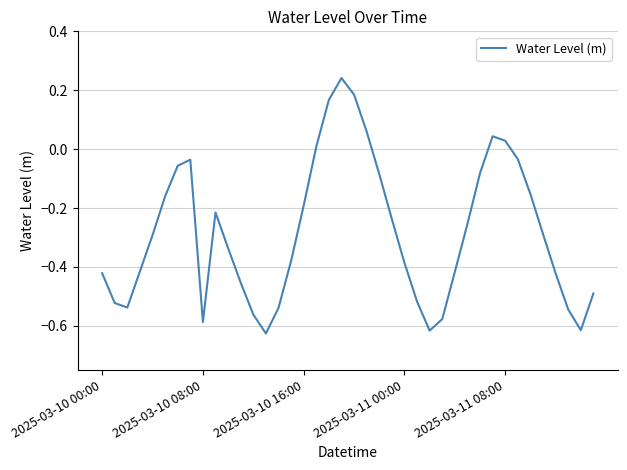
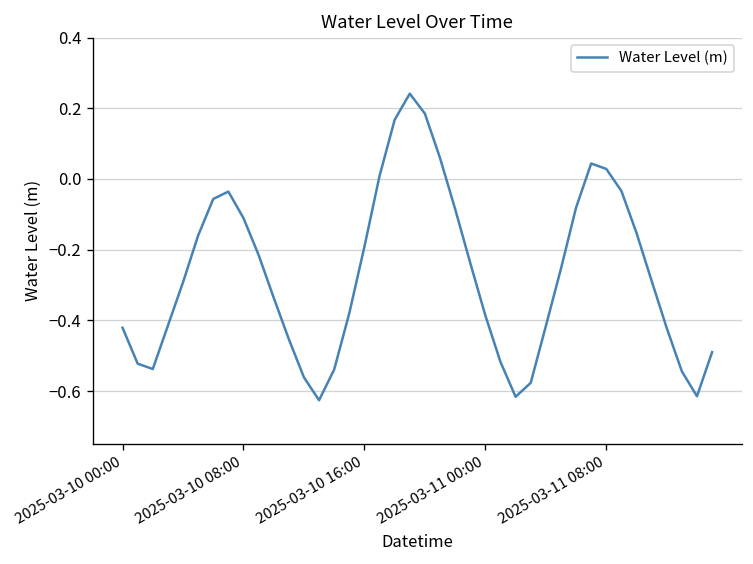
  {
    "2025-03-10 00:00": -0.42,
-   "2025-03-10 08:00": -0.59,
+   "2025-03-10 08:00": -0.11,
    "2025-03-10 16:00": -0.19,
    "2025-03-11 00:00": -0.39,
    "2025-03-11 08:00": 0.03
  }
